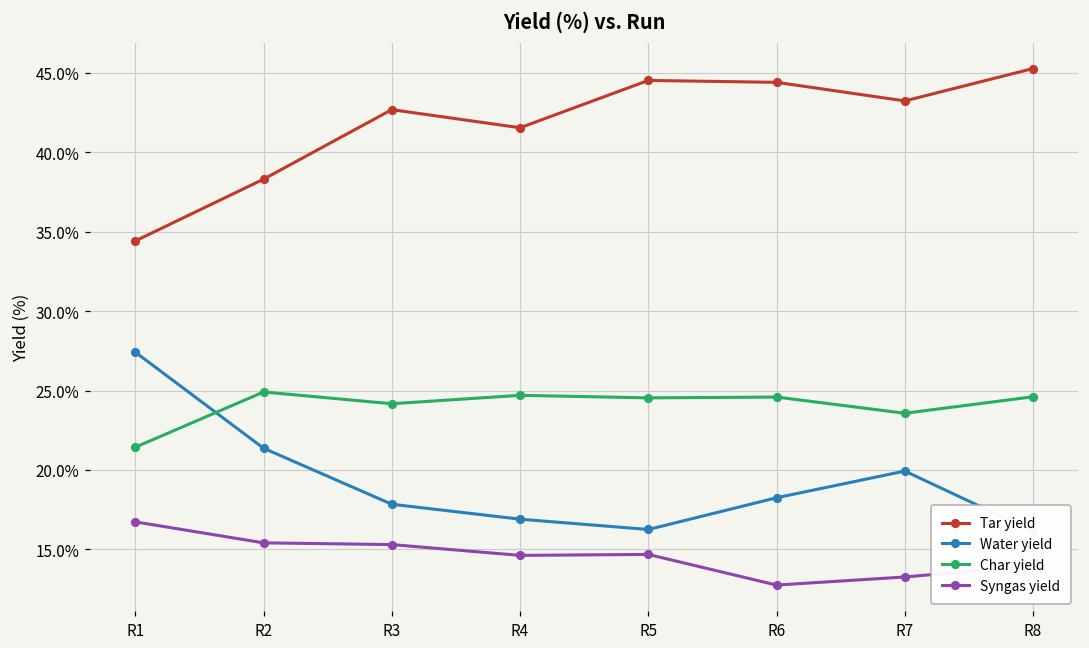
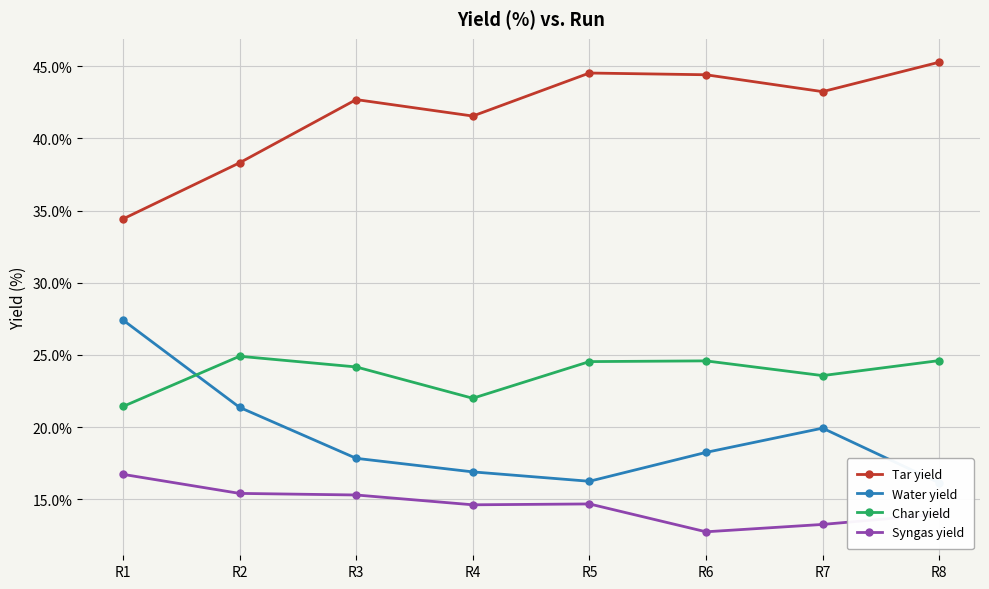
  {
    "Tar yield": {
      "R1": "34.4%",
      "R2": "38.3%",
      "R3": "42.7%",
      "R4": "41.6%",
      "R5": "44.5%",
      "R6": "44.4%",
      "R7": "43.2%",
      "R8": "45.3%"
    },
    "Water yield": {
      "R1": "27.4%",
      "R2": "21.4%",
      "R3": "17.8%",
      "R4": "16.9%",
      "R5": "16.3%",
      "R6": "18.3%",
      "R7": "19.9%"
    },
    "Char yield": {
      "R1": "21.4%",
      "R2": "24.9%",
      "R3": "24.2%",
-     "R4": "24.7%",
+     "R4": "22.0%",
      "R5": "24.5%",
      "R6": "24.6%",
      "R7": "23.6%",
      "R8": "24.6%"
    },
    "Syngas yield": {
      "R1": "16.7%",
      "R2": "15.4%",
      "R3": "15.3%",
      "R4": "14.6%",
      "R5": "14.7%",
      "R6": "12.8%",
      "R7": "13.3%"
    }
  }
